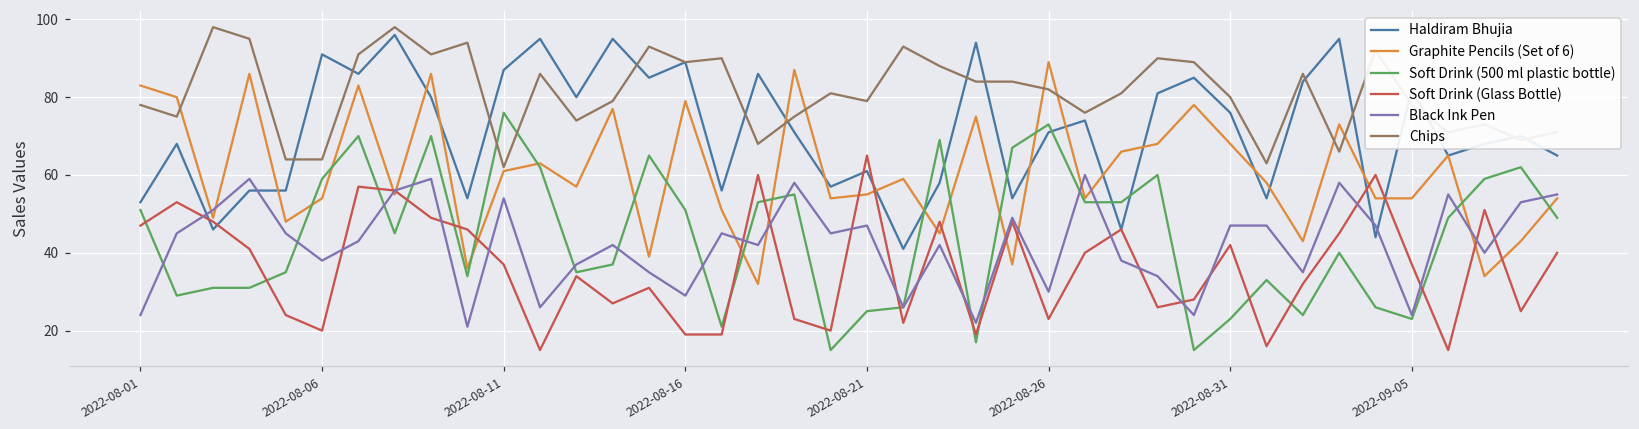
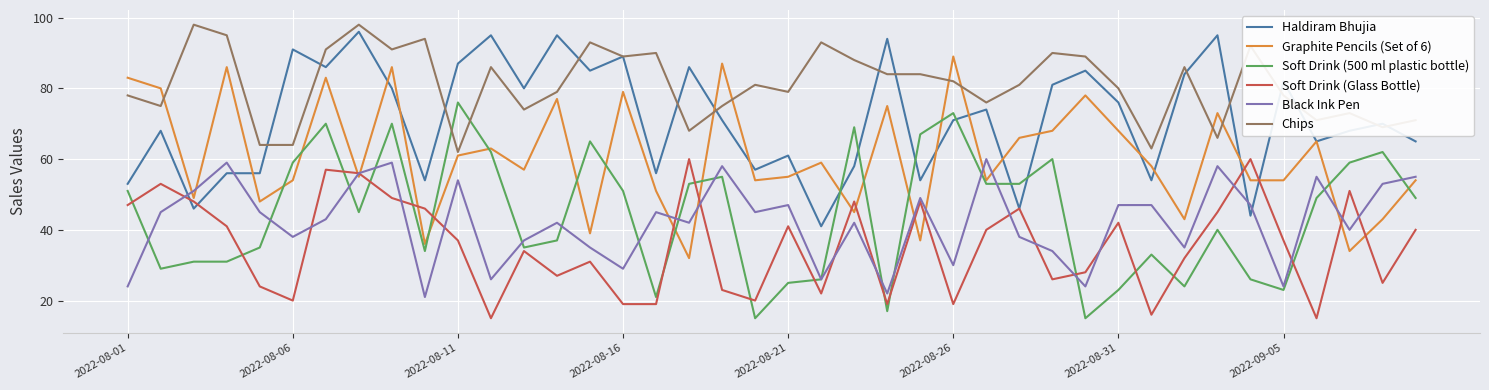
  {
    "Graphite Pencils (Set of 6)": {
      "2022-08-01": 83,
      "2022-08-06": 54,
      "2022-08-11": 61,
      "2022-08-16": 79,
      "2022-08-21": 55,
      "2022-08-26": 89,
      "2022-08-31": 68,
      "2022-09-05": 54
    },
    "Soft Drink (500 ml plastic bottle)": {
      "2022-08-01": 51,
      "2022-08-06": 59,
      "2022-08-11": 76,
      "2022-08-16": 51,
      "2022-08-21": 25,
      "2022-08-26": 73,
      "2022-08-31": 23,
      "2022-09-05": 23
    },
    "Soft Drink (Glass Bottle)": {
      "2022-08-01": 47,
      "2022-08-06": 20,
      "2022-08-11": 37,
      "2022-08-16": 19,
-     "2022-08-21": 65,
-     "2022-08-26": 23,
+     "2022-08-21": 41,
+     "2022-08-26": 19,
      "2022-08-31": 42,
      "2022-09-05": 37
    },
    "Chips": {
      "2022-08-01": 78,
      "2022-08-06": 64,
      "2022-08-11": 62,
      "2022-08-21": 79,
      "2022-08-26": 82,
      "2022-08-31": 80
    }
  }
